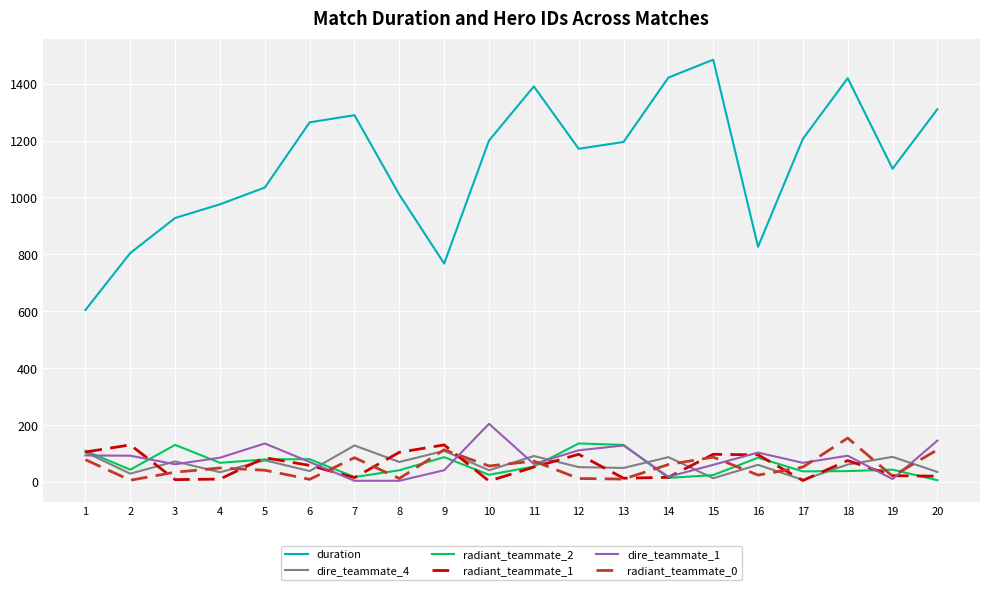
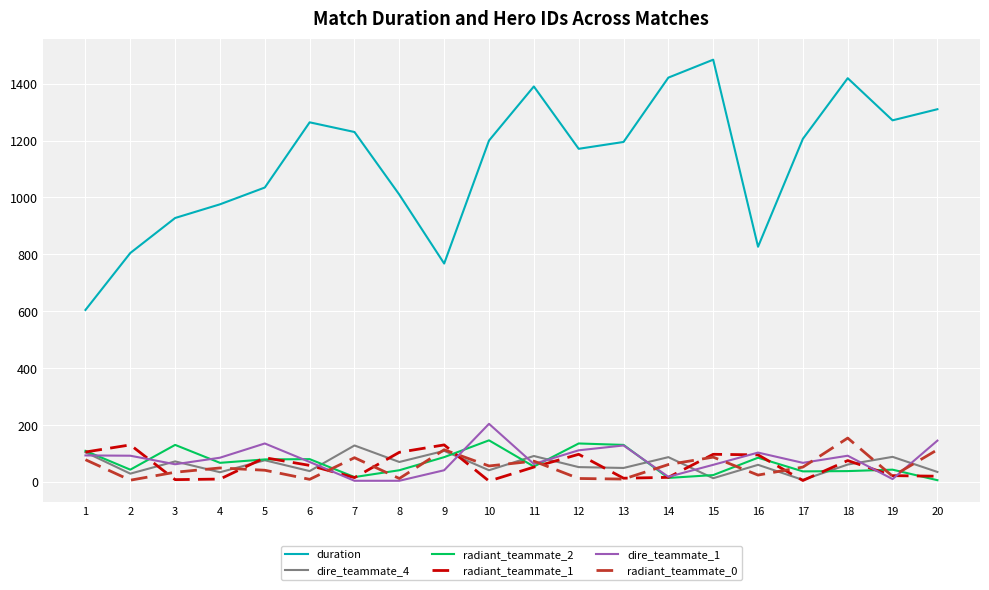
  {
    "duration": {
      "1": 610,
      "2": 810,
      "3": 930,
      "4": 980,
      "5": 1040,
      "6": 1260,
-     "7": 1290,
+     "7": 1230,
      "8": 1010,
      "9": 770,
      "10": 1200,
      "11": 1390,
      "12": 1170,
      "13": 1200,
      "14": 1420,
      "15": 1480,
      "16": 830,
      "17": 1210,
      "18": 1420,
-     "19": 1100,
+     "19": 1270,
      "20": 1310
    },
    "dire_teammate_4": {
      "2": 30,
      "3": 70,
      "4": 40,
      "6": 40,
      "7": 130,
      "8": 70,
      "10": 40,
      "11": 90,
      "12": 50,
      "13": 50,
      "14": 90,
      "15": 10,
      "16": 60,
      "18": 60,
      "19": 90,
      "20": 40
    },
    "radiant_teammate_2": {
      "2": 40,
      "3": 130,
      "4": 70,
      "6": 80,
      "8": 40,
      "9": 90,
-     "10": 30,
+     "10": 150,
      "12": 140,
      "15": 30,
      "16": 90,
      "17": 40,
      "18": 40,
      "19": 40,
      "20": 10
    },
    "radiant_teammate_1": {
      "2": 130,
      "3": 10,
      "4": 10,
      "6": 60,
      "8": 110,
      "9": 130,
      "10": 0,
      "12": 100,
      "15": 100,
      "18": 80,
      "20": 20
    },
    "dire_teammate_1": {
      "1": 90,
      "2": 90,
      "3": 60,
      "4": 90,
      "5": 140,
      "6": 70,
      "7": 10,
      "9": 40,
      "10": 210,
      "11": 60,
      "12": 110,
      "15": 60,
      "17": 70,
      "18": 90,
      "19": 10,
      "20": 150
    },
    "radiant_teammate_0": {
      "1": 80,
      "2": 10,
      "3": 40,
      "4": 50,
      "5": 40,
      "6": 10,
      "7": 90,
      "10": 60,
      "11": 70,
      "12": 10,
      "14": 60,
      "15": 90,
      "16": 30,
      "17": 50,
      "18": 160,
      "20": 110
    }
  }
